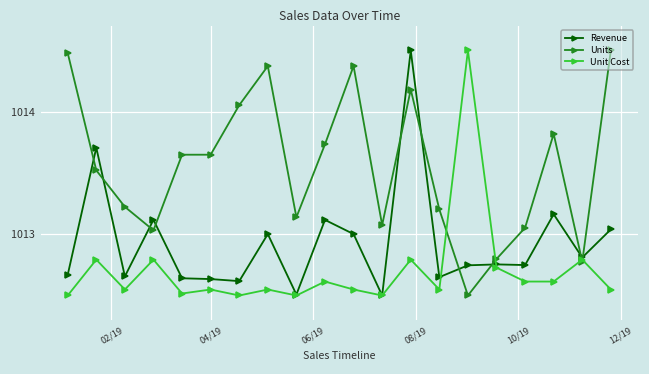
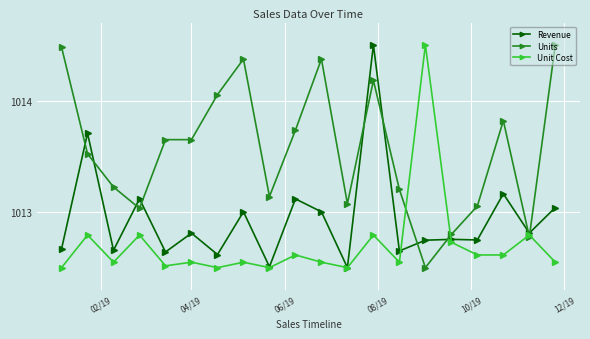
  {
    "Revenue": {
-     "04/19": 1012.63
+     "04/19": 1012.81
    },
    "Units": {
      "04/19": 1013.65
    },
    "Unit Cost": {
      "04/19": 1012.55
    }
  }
